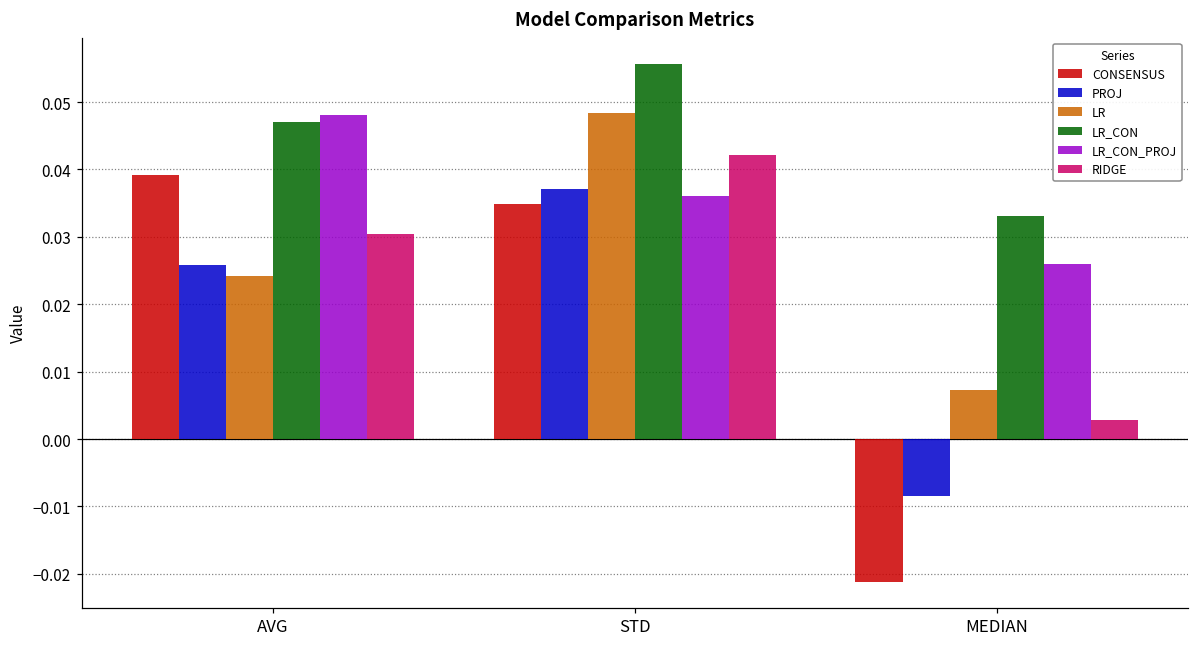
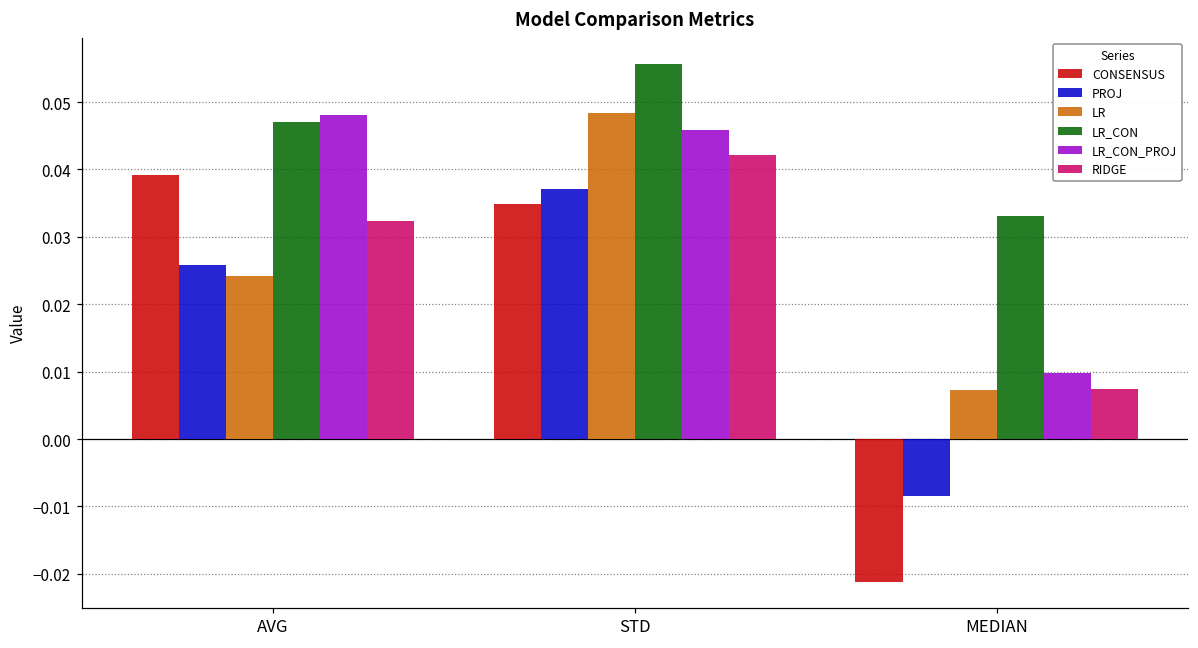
  {
    "CONSENSUS": {
      "AVG": 0.039,
      "STD": 0.035,
      "MEDIAN": -0.021
    },
    "PROJ": {
      "AVG": 0.026,
      "STD": 0.037,
      "MEDIAN": -0.008
    },
    "LR": {
      "AVG": 0.024,
      "STD": 0.048,
      "MEDIAN": 0.007
    },
    "LR_CON": {
      "AVG": 0.047,
      "STD": 0.056,
      "MEDIAN": 0.033
    },
    "LR_CON_PROJ": {
      "AVG": 0.048,
-     "STD": 0.036,
-     "MEDIAN": 0.026
+     "STD": 0.046,
+     "MEDIAN": 0.010
    },
    "RIDGE": {
-     "AVG": 0.030,
+     "AVG": 0.032,
      "STD": 0.042,
-     "MEDIAN": 0.003
+     "MEDIAN": 0.007
    }
  }
